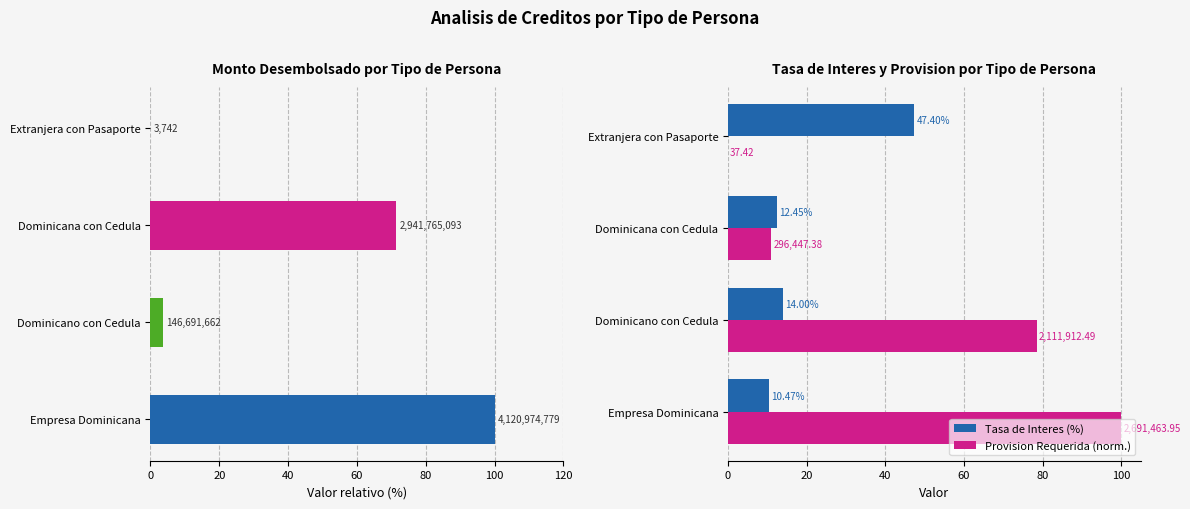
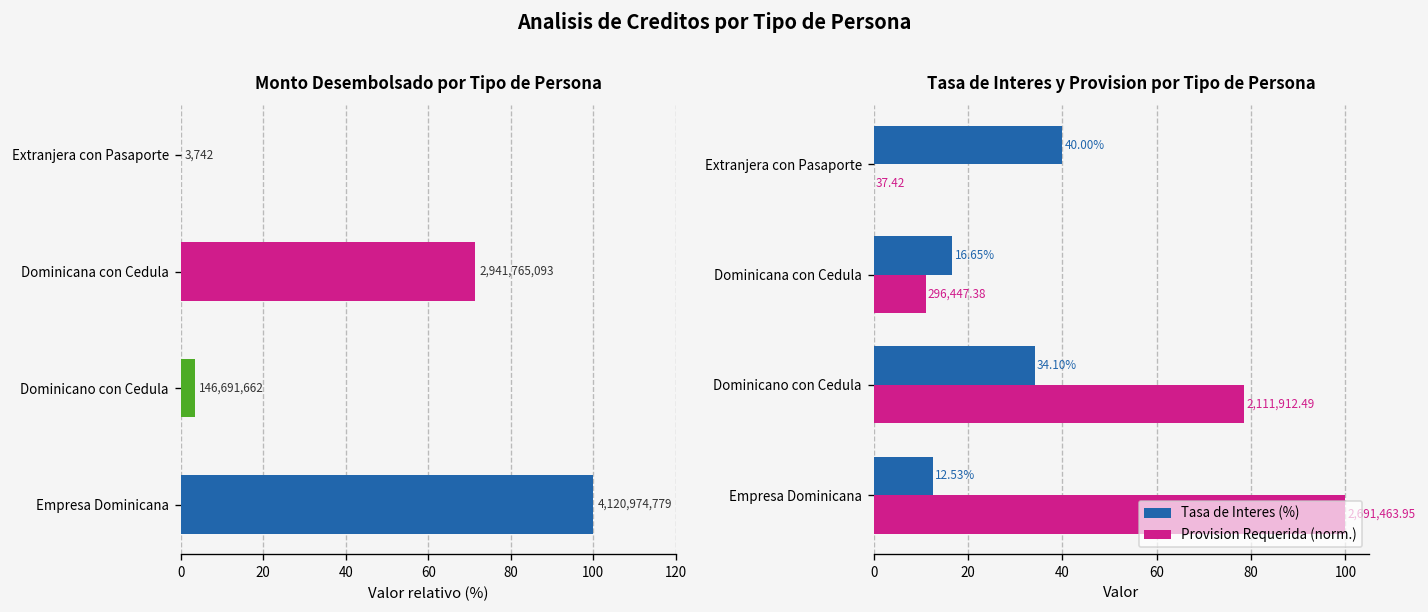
  {
    "Tasa de Interes y Provision por Tipo de Persona": {
      "Tasa de Interes (%)": {
-       "Extranjera con Pasaporte": "47.40%",
-       "Dominicana con Cedula": "12.45%",
-       "Dominicano con Cedula": "14.00%",
-       "Empresa Dominicana": "10.47%"
+       "Extranjera con Pasaporte": "40.00%",
+       "Dominicana con Cedula": "16.65%",
+       "Dominicano con Cedula": "34.10%",
+       "Empresa Dominicana": "12.53%"
      }
    }
  }
